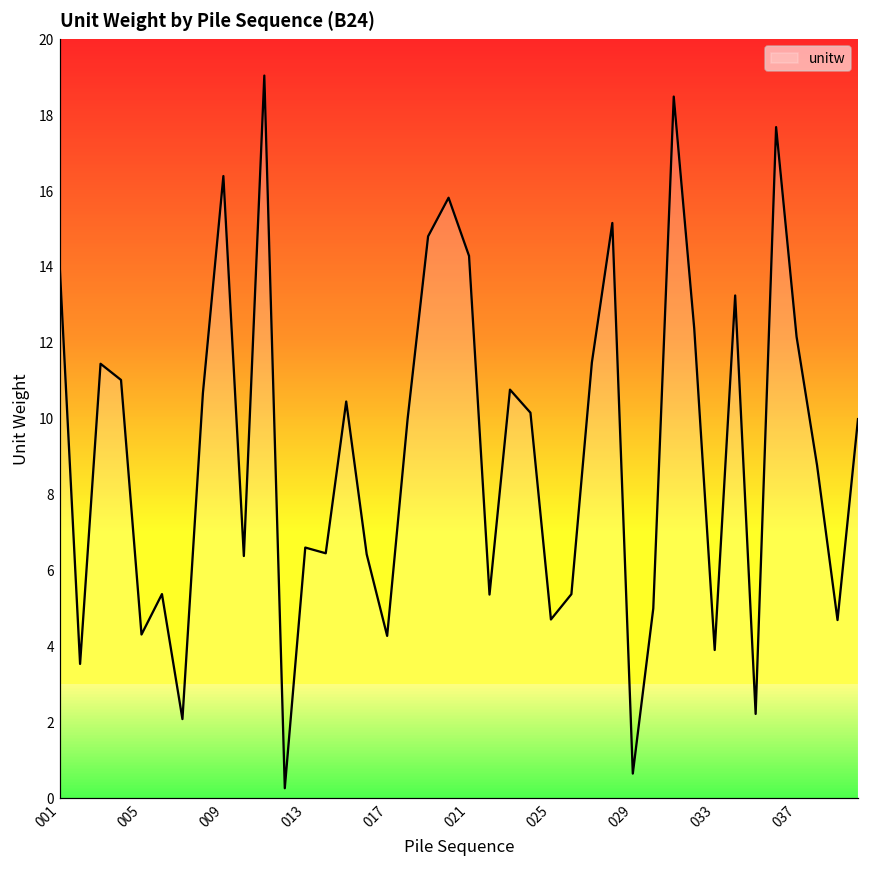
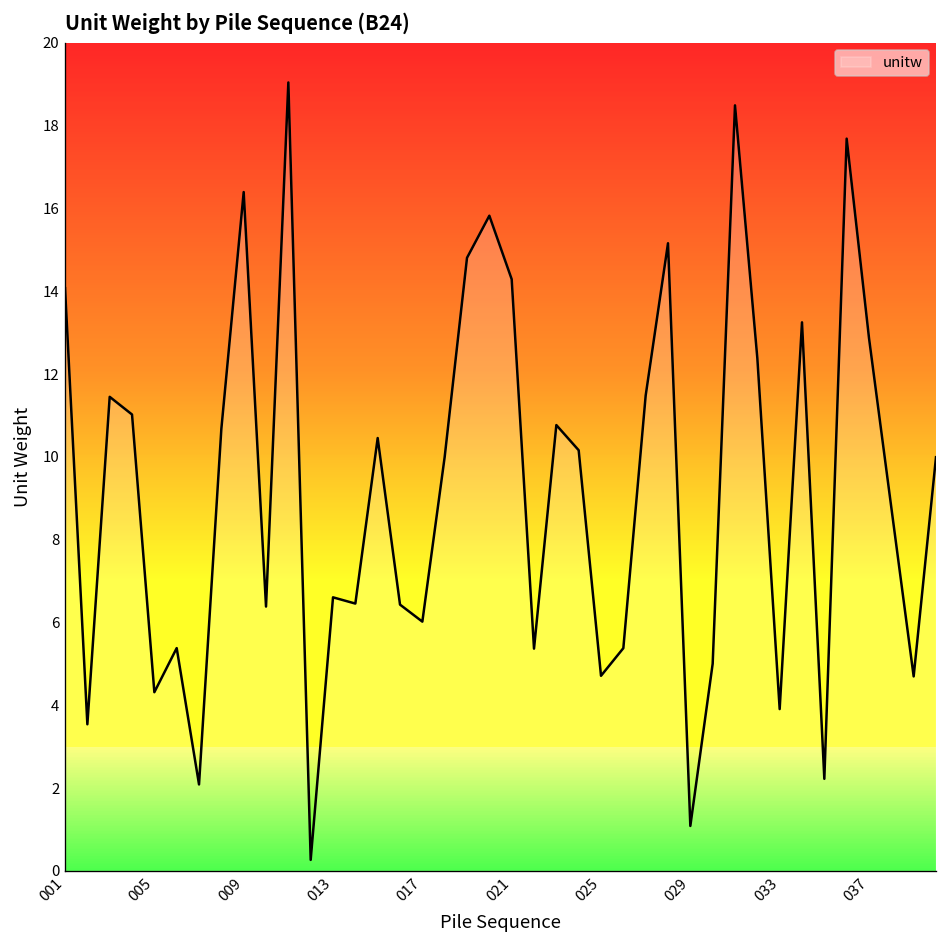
  {
    "001": 14.1,
    "005": 4.3,
    "009": 16.4,
    "013": 6.6,
-   "017": 4.3,
+   "017": 6.0,
    "021": 14.3,
    "025": 4.7,
-   "029": 0.7,
+   "029": 1.1,
    "033": 3.9,
-   "037": 12.2
+   "037": 12.9
  }
